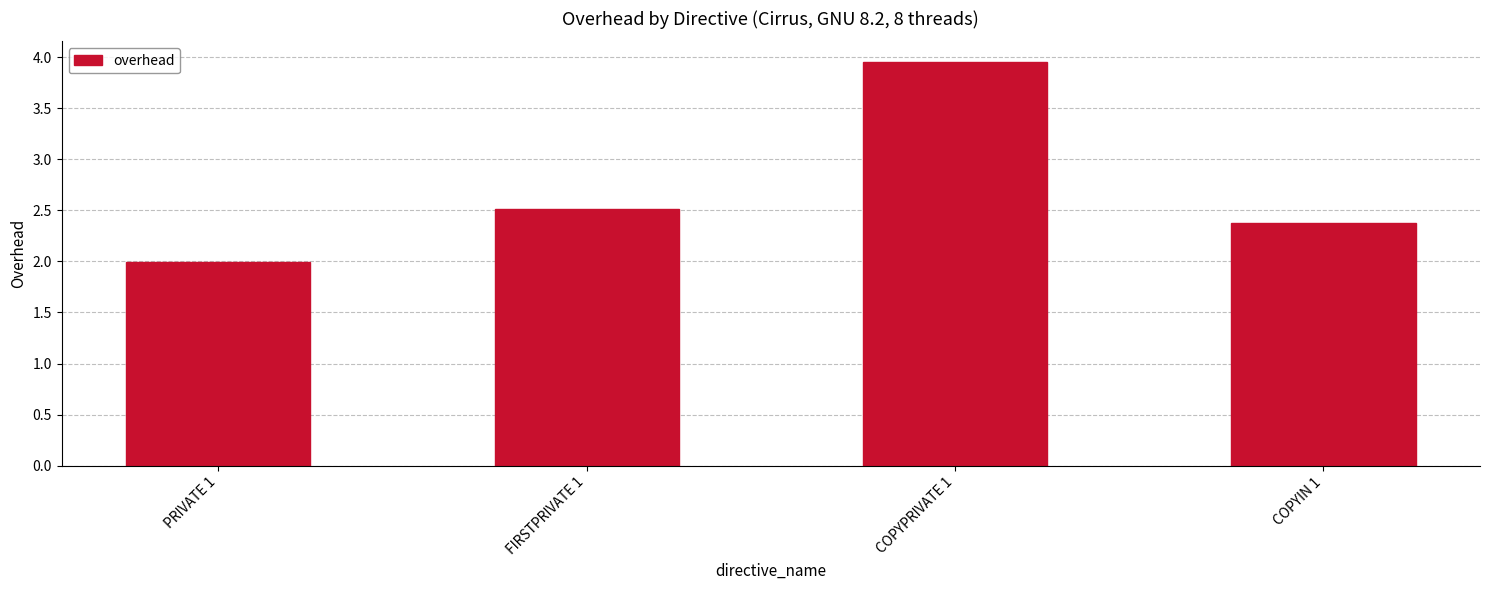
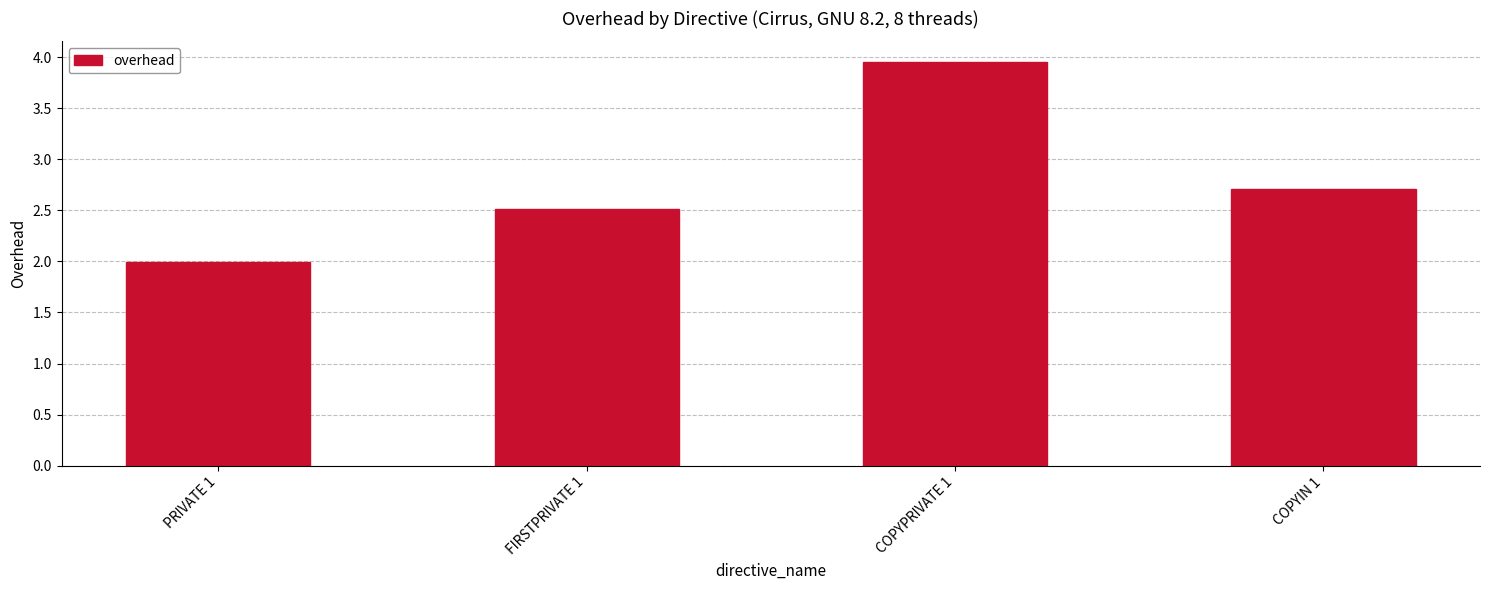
  {
    "PRIVATE 1": 2.00,
    "FIRSTPRIVATE 1": 2.51,
    "COPYPRIVATE 1": 3.96,
-   "COPYIN 1": 2.38
+   "COPYIN 1": 2.71
  }
